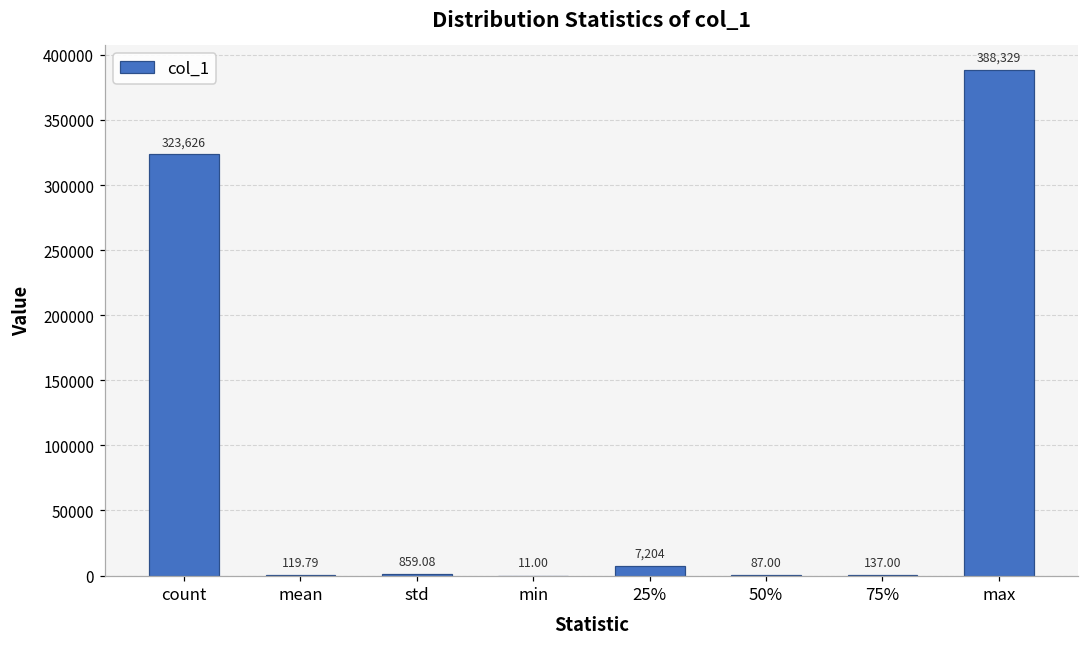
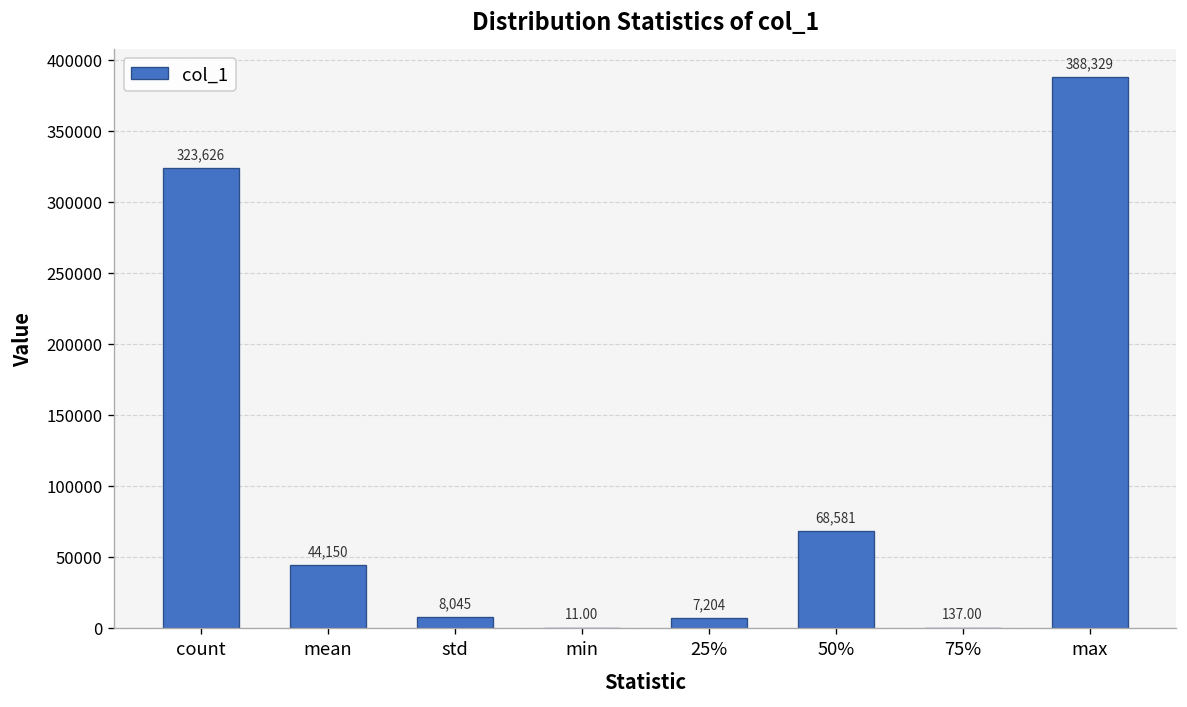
  {
    "count": "323,626",
-   "mean": "119.79",
-   "std": "859.08",
+   "mean": "44,150",
+   "std": "8,045",
    "min": "11.00",
    "25%": "7,204",
-   "50%": "87.00",
+   "50%": "68,581",
    "75%": "137.00",
    "max": "388,329"
  }
